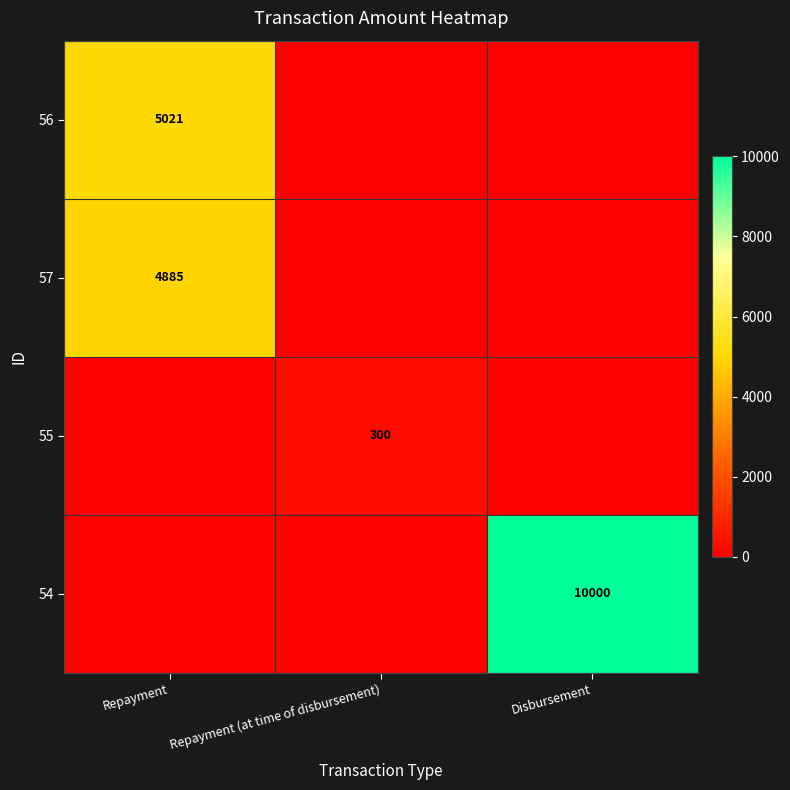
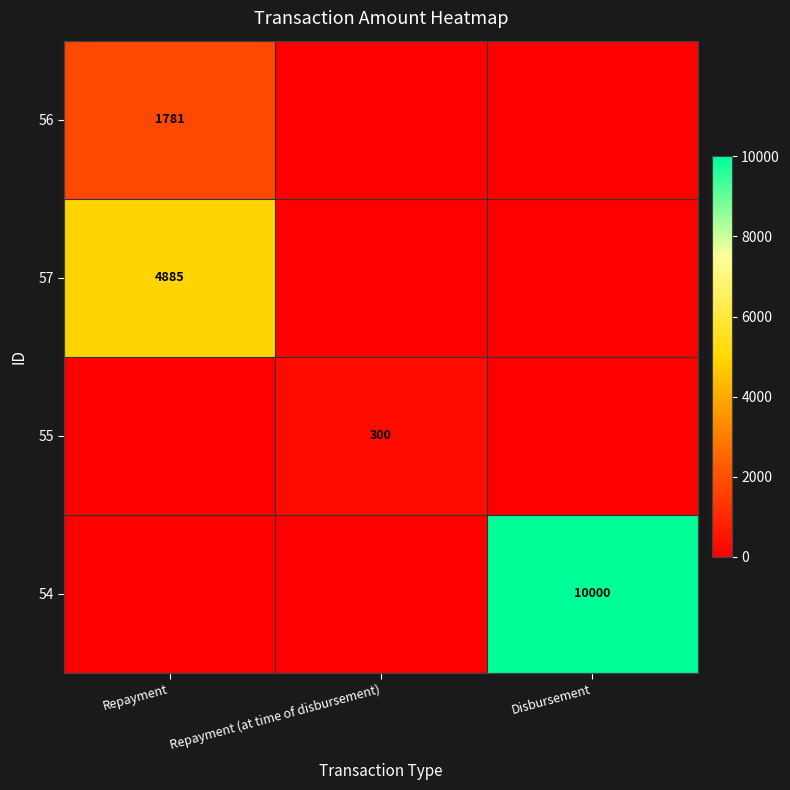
  {
    "56": {
-     "Repayment": 5021
+     "Repayment": 1781
    },
    "57": {
      "Repayment": 4885
    },
    "55": {
      "Repayment (at time of disbursement)": 300
    },
    "54": {
      "Disbursement": 10000
    }
  }
